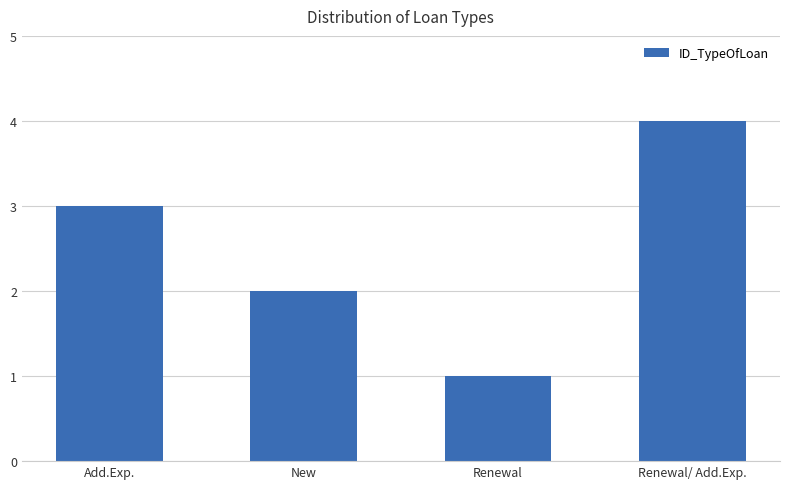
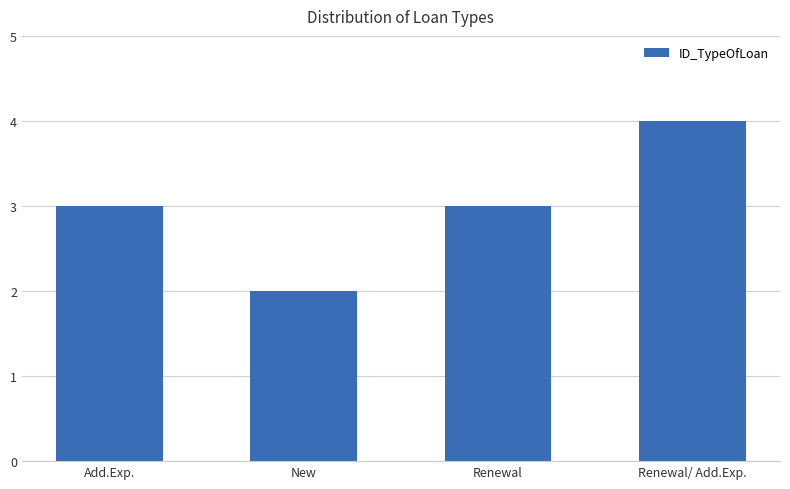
  {
    "Add.Exp.": 3,
    "New": 2,
-   "Renewal": 1,
+   "Renewal": 3,
    "Renewal/ Add.Exp.": 4
  }
